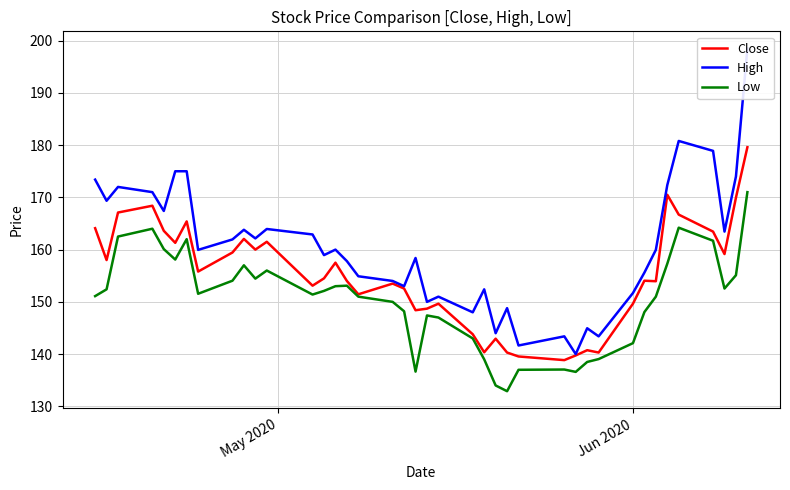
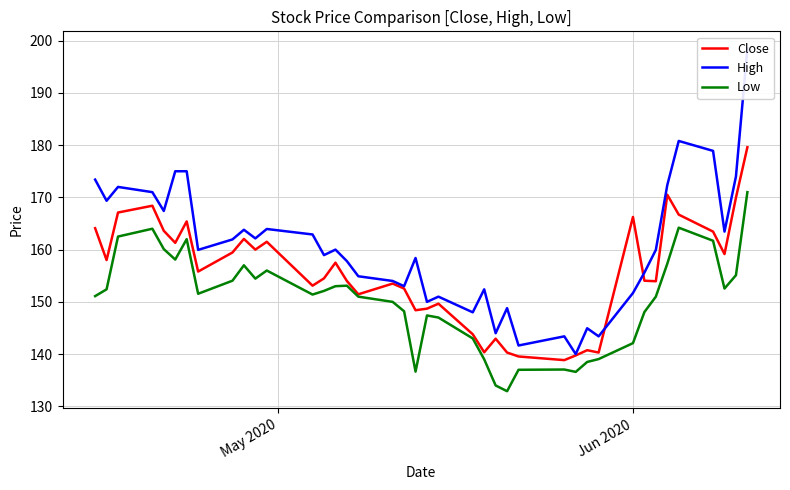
  {
    "Close": {
-     "Jun 2020": 150
+     "Jun 2020": 166
    },
    "High": {
      "Jun 2020": 152
    },
    "Low": {
      "Jun 2020": 142
    }
  }
